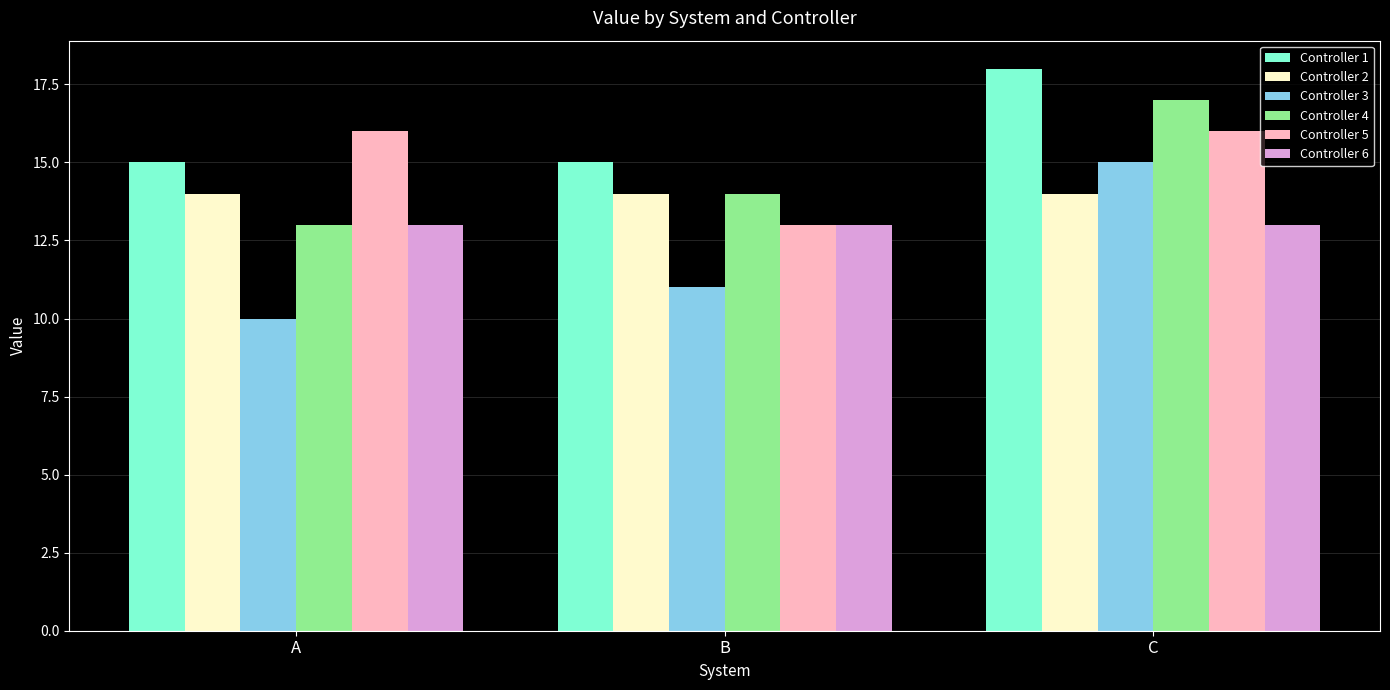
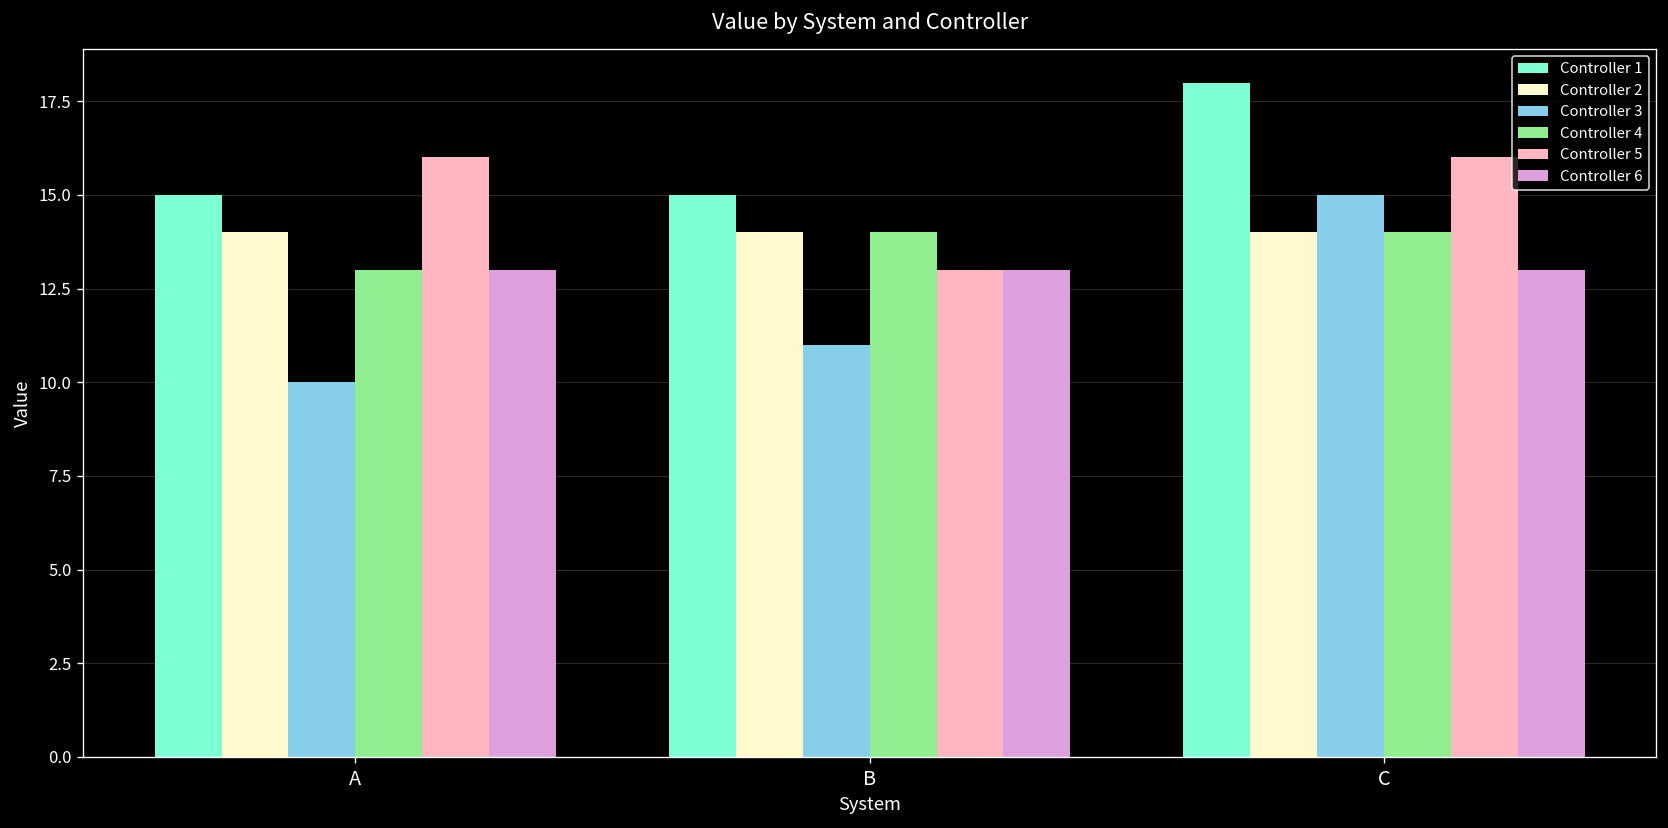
  {
    "Controller 2": {
      "A": 14,
      "B": 14,
      "C": 14
    },
    "Controller 4": {
      "A": 13,
      "B": 14,
-     "C": 17
+     "C": 14
    }
  }
